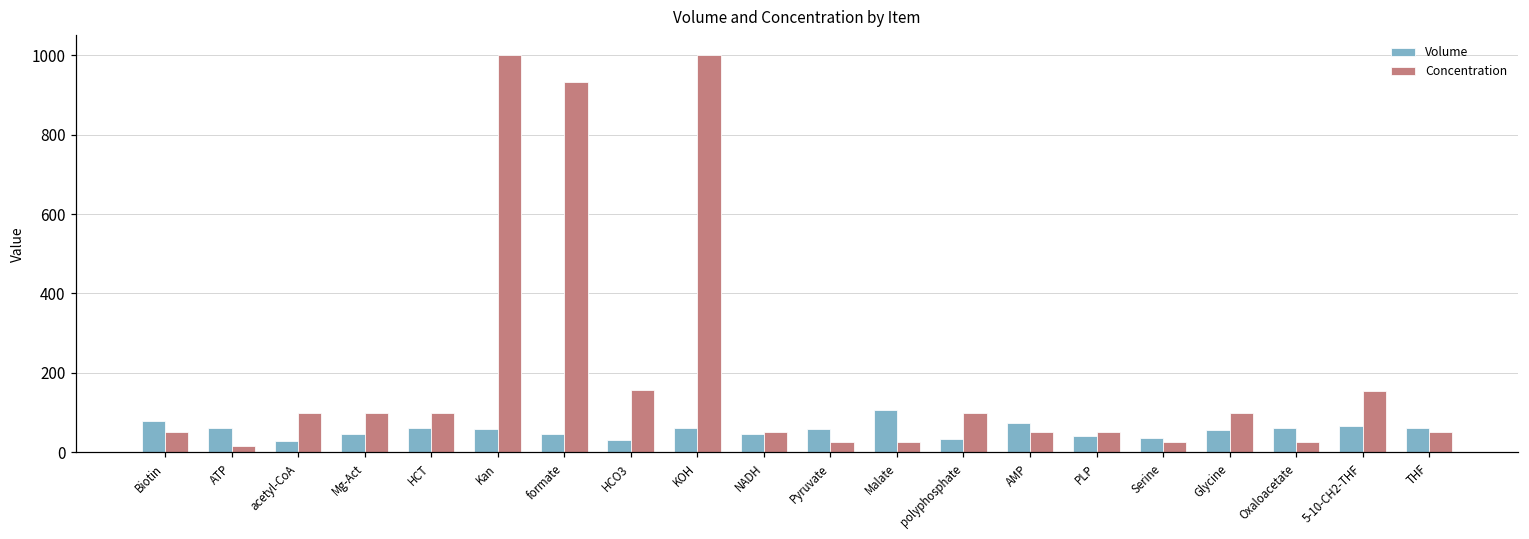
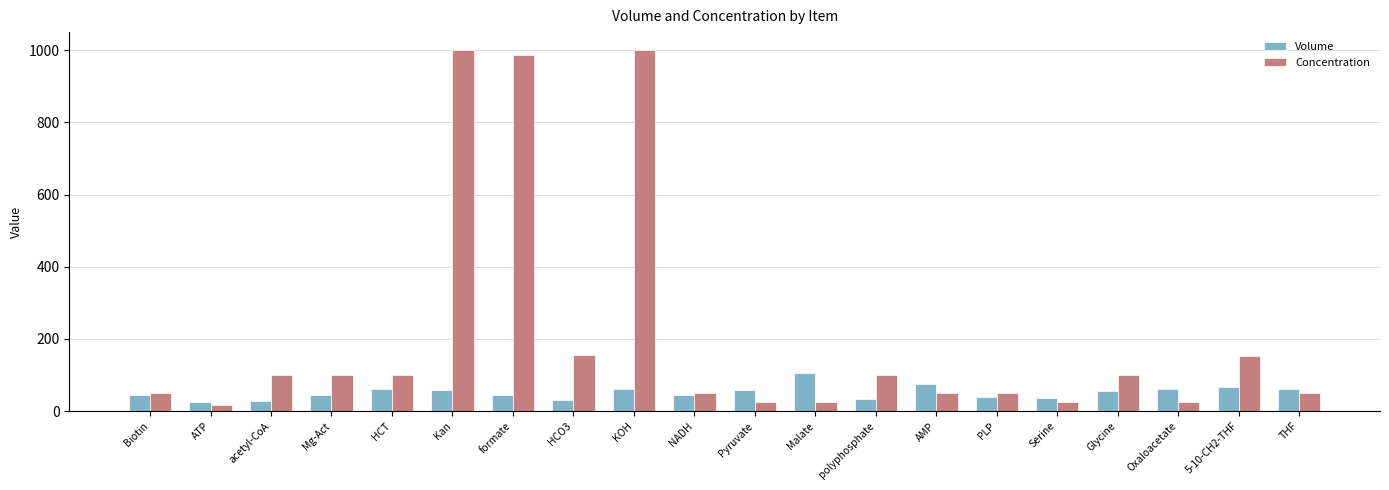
  {
    "Volume": {
-     "Biotin": 80,
-     "ATP": 60,
+     "Biotin": 50,
+     "ATP": 20,
      "acetyl-CoA": 30,
      "Mg-Act": 50,
      "HCT": 60,
      "Kan": 60,
      "formate": 50,
      "HCO3": 30,
      "KOH": 60,
      "NADH": 40,
      "Pyruvate": 60,
      "Malate": 110,
      "polyphosphate": 30,
      "AMP": 70,
      "PLP": 40,
      "Serine": 40,
      "Glycine": 60,
      "Oxaloacetate": 60,
      "5-10-CH2-THF": 70,
      "THF": 60
    },
    "Concentration": {
      "Biotin": 50,
      "ATP": 20,
      "acetyl-CoA": 100,
      "Mg-Act": 100,
      "HCT": 100,
      "Kan": 1000,
-     "formate": 930,
+     "formate": 990,
      "HCO3": 160,
      "KOH": 1000,
      "NADH": 50,
      "Pyruvate": 30,
      "Malate": 30,
      "polyphosphate": 100,
      "AMP": 50,
      "PLP": 50,
      "Serine": 30,
      "Glycine": 100,
      "Oxaloacetate": 30,
      "5-10-CH2-THF": 150,
      "THF": 50
    }
  }
